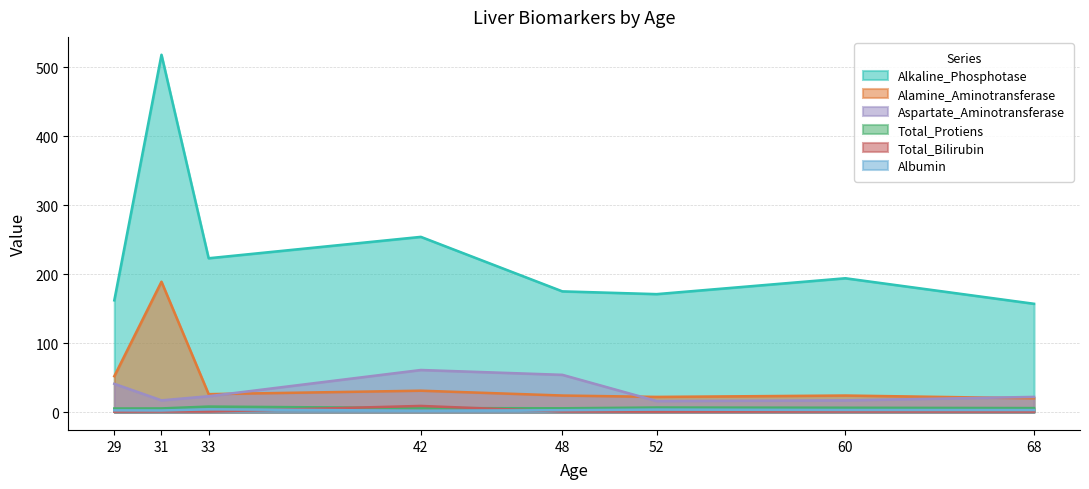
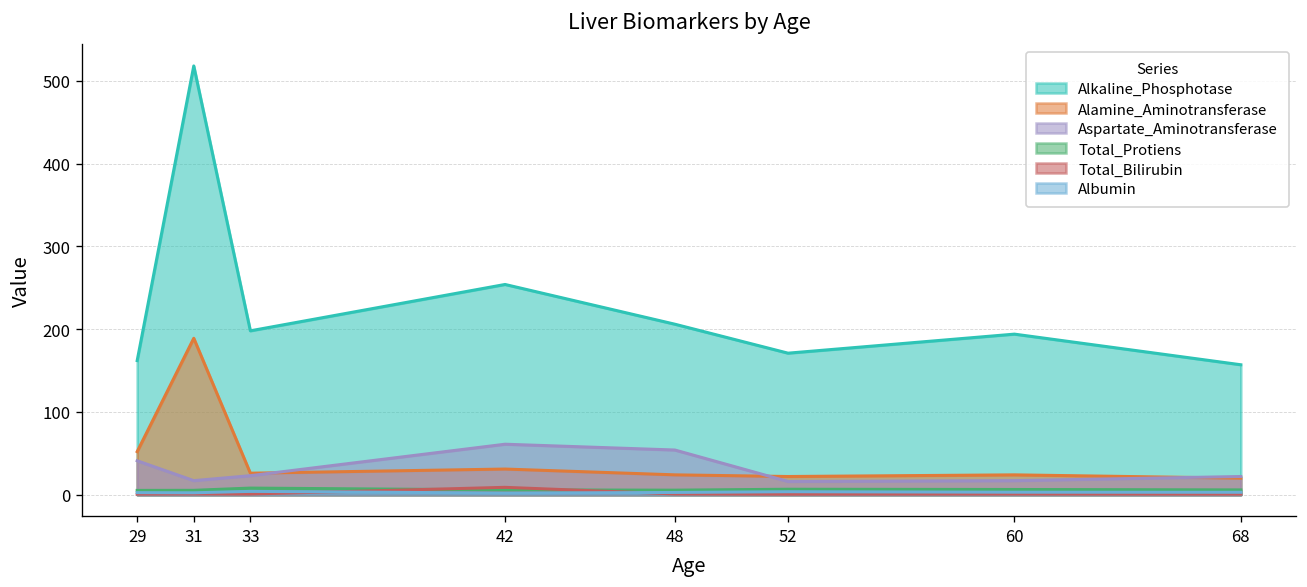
  {
    "Alkaline_Phosphotase": {
      "29": 160,
      "31": 520,
-     "33": 220,
+     "33": 200,
      "42": 250,
-     "48": 180,
+     "48": 210,
      "52": 170,
      "60": 190,
      "68": 160
    },
    "Total_Protiens": {
      "33": 10
    }
  }
